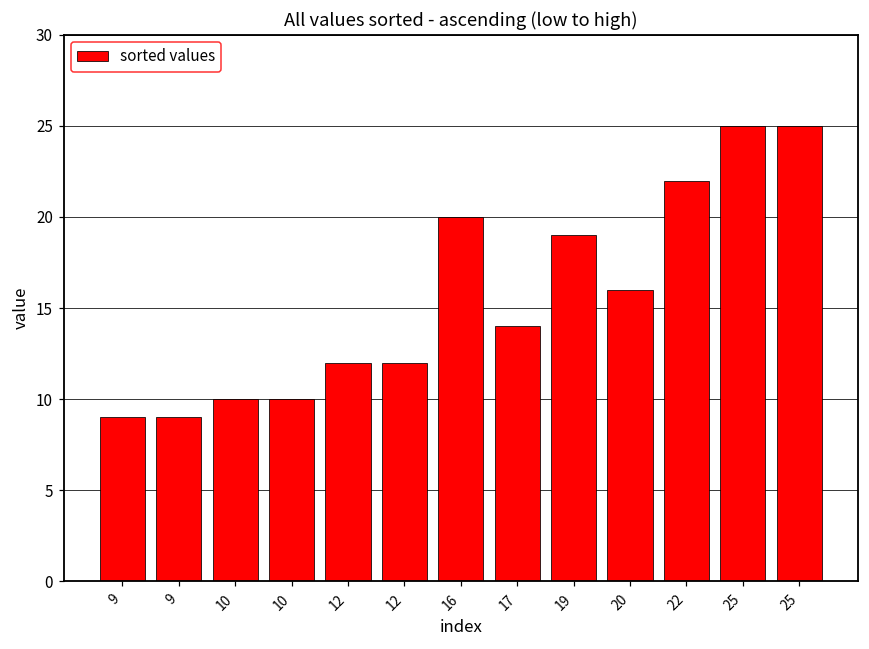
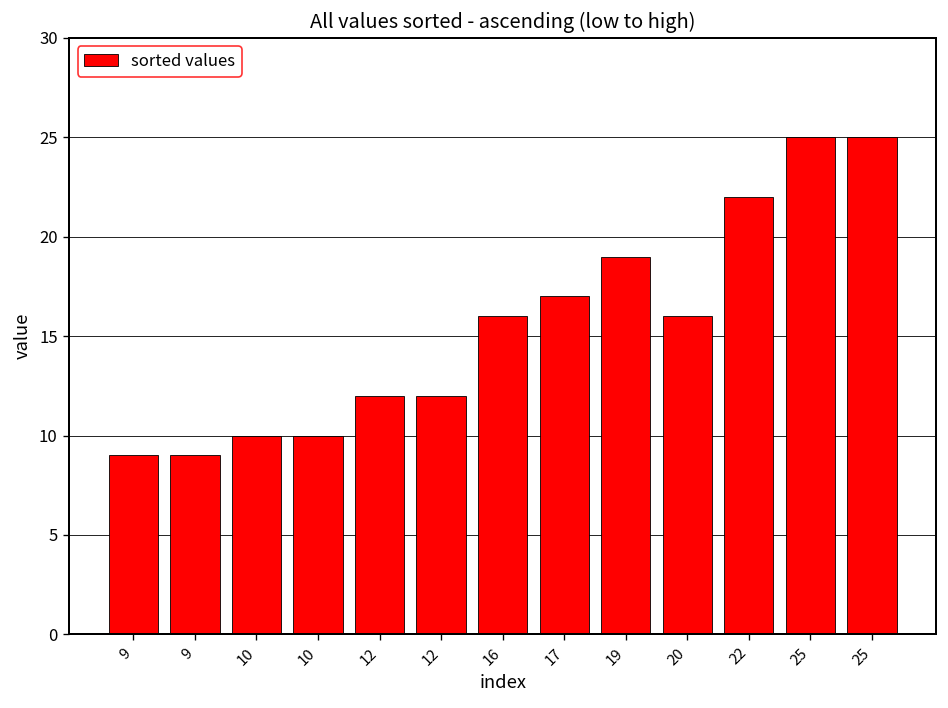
  {
-   "16": 20,
-   "17": 14,
+   "16": 16,
+   "17": 17,
    "19": 19,
    "20": 16,
    "22": 22
  }
